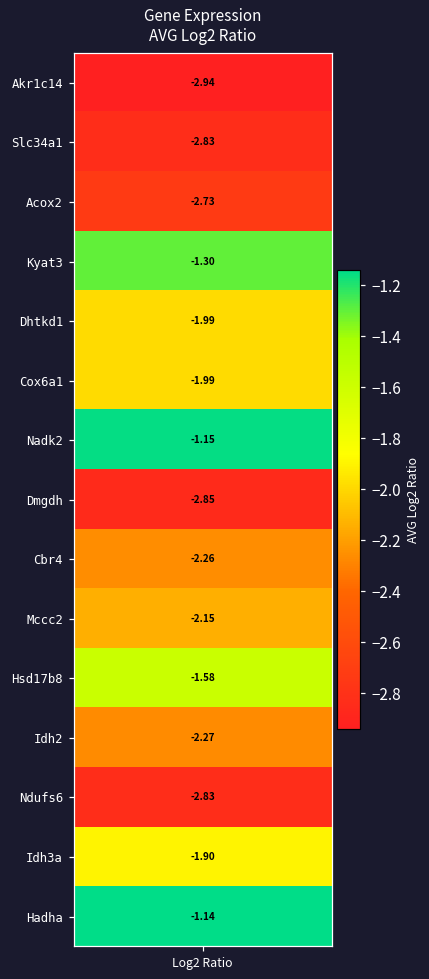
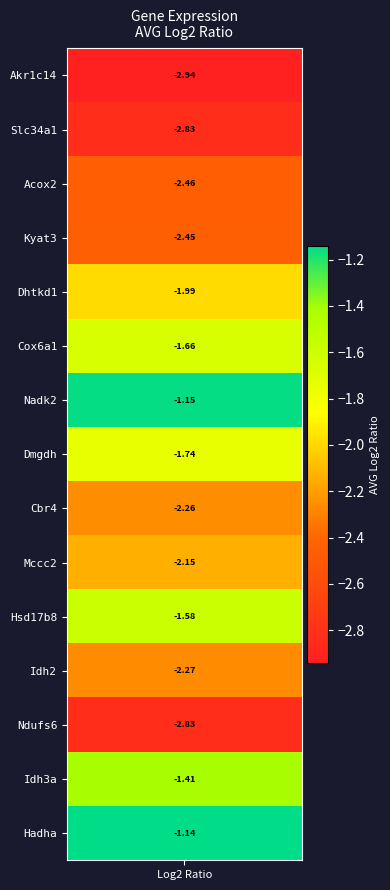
  {
    "Akr1c14": {
      "Log2 Ratio": -2.94
    },
    "Slc34a1": {
      "Log2 Ratio": -2.83
    },
    "Acox2": {
-     "Log2 Ratio": -2.73
+     "Log2 Ratio": -2.46
    },
    "Kyat3": {
-     "Log2 Ratio": -1.30
+     "Log2 Ratio": -2.45
    },
    "Dhtkd1": {
      "Log2 Ratio": -1.99
    },
    "Cox6a1": {
-     "Log2 Ratio": -1.99
+     "Log2 Ratio": -1.66
    },
    "Nadk2": {
      "Log2 Ratio": -1.15
    },
    "Dmgdh": {
-     "Log2 Ratio": -2.85
+     "Log2 Ratio": -1.74
    },
    "Cbr4": {
      "Log2 Ratio": -2.26
    },
    "Mccc2": {
      "Log2 Ratio": -2.15
    },
    "Hsd17b8": {
      "Log2 Ratio": -1.58
    },
    "Idh2": {
      "Log2 Ratio": -2.27
    },
    "Ndufs6": {
      "Log2 Ratio": -2.83
    },
    "Idh3a": {
-     "Log2 Ratio": -1.90
+     "Log2 Ratio": -1.41
    },
    "Hadha": {
      "Log2 Ratio": -1.14
    }
  }
